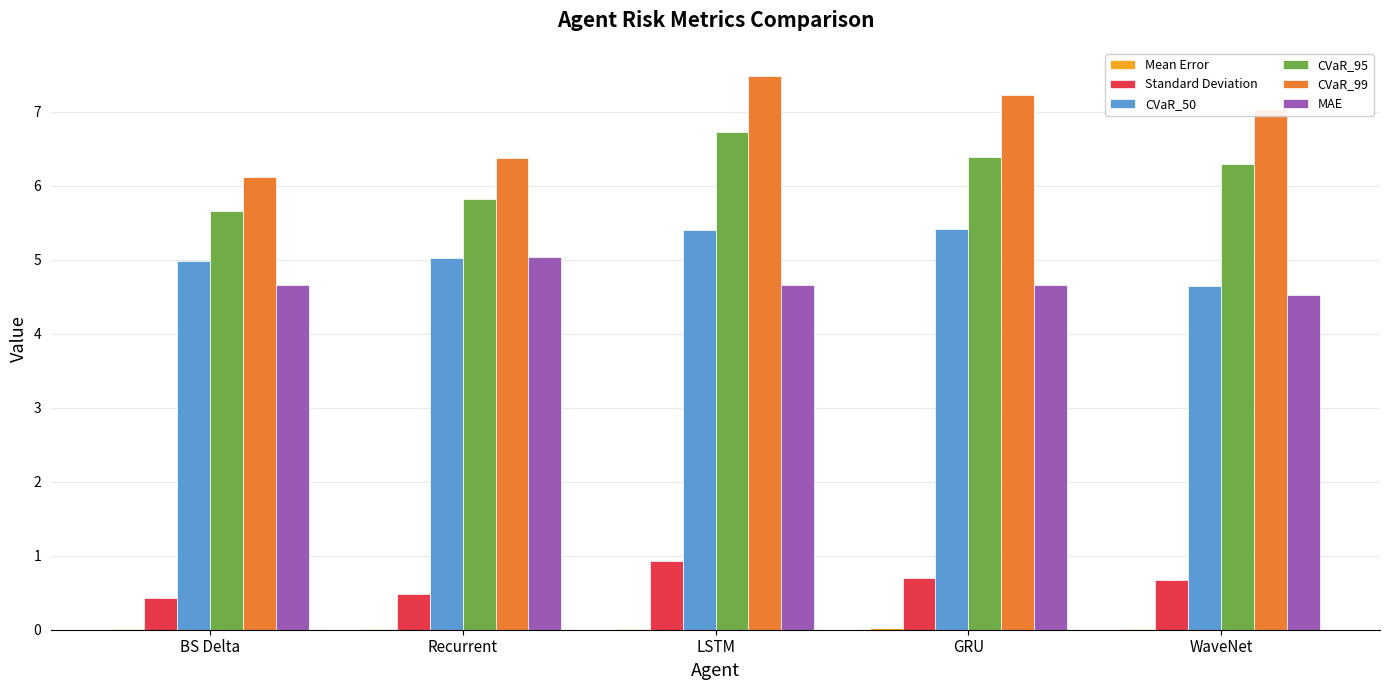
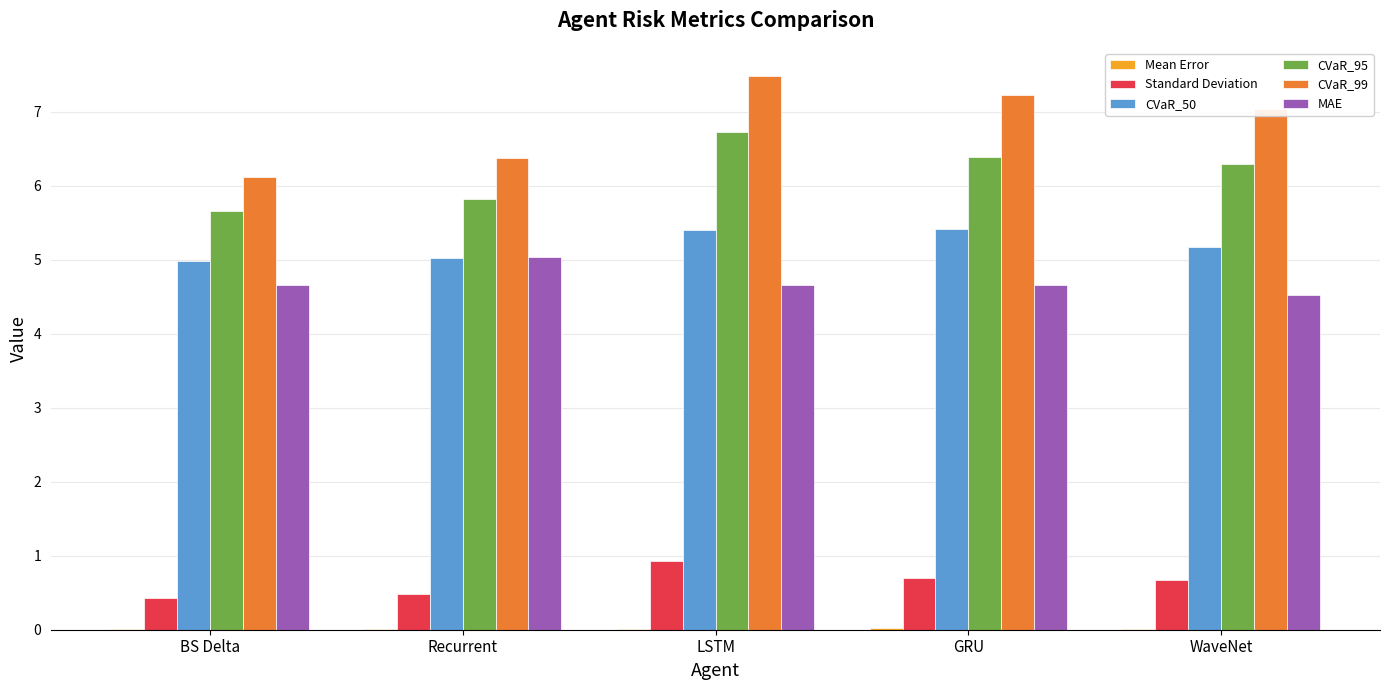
  {
    "Standard Deviation": {
      "BS Delta": 0.4,
      "Recurrent": 0.5,
      "LSTM": 0.9,
      "GRU": 0.7,
      "WaveNet": 0.7
    },
    "CVaR_50": {
      "BS Delta": 5.0,
      "Recurrent": 5.0,
      "LSTM": 5.4,
      "GRU": 5.4,
-     "WaveNet": 4.6
+     "WaveNet": 5.2
    },
    "CVaR_95": {
      "BS Delta": 5.7,
      "Recurrent": 5.8,
      "LSTM": 6.7,
      "GRU": 6.4,
      "WaveNet": 6.3
    },
    "MAE": {
      "BS Delta": 4.7,
      "Recurrent": 5.0,
      "LSTM": 4.7,
      "GRU": 4.7,
      "WaveNet": 4.5
    }
  }
